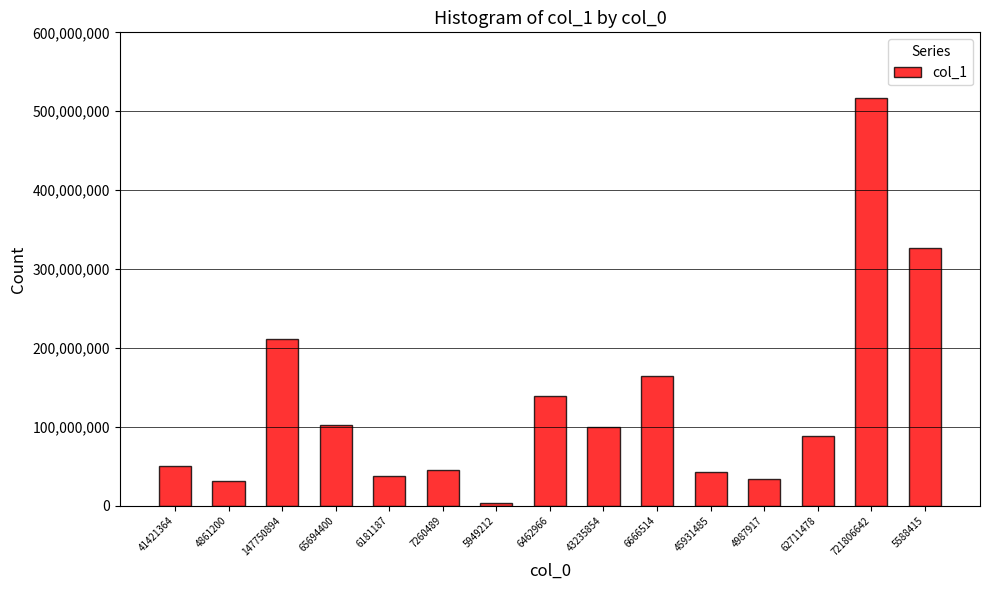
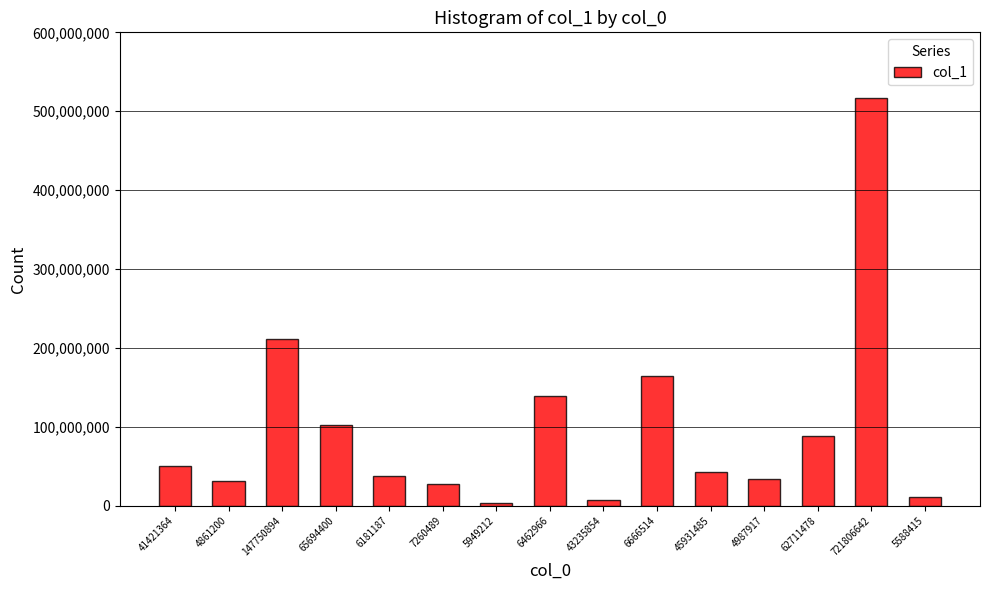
  {
    "41421364": "50,000,000",
    "4861200": "30,000,000",
    "147750894": "210,000,000",
    "65694400": "100,000,000",
    "6181187": "40,000,000",
-   "7260489": "50,000,000",
+   "7260489": "30,000,000",
    "5949212": "0",
    "6462966": "140,000,000",
-   "43235854": "100,000,000",
+   "43235854": "10,000,000",
    "6666514": "160,000,000",
    "45931485": "40,000,000",
    "4987917": "30,000,000",
    "62711478": "90,000,000",
    "721806642": "520,000,000",
-   "5588415": "330,000,000"
+   "5588415": "10,000,000"
  }
